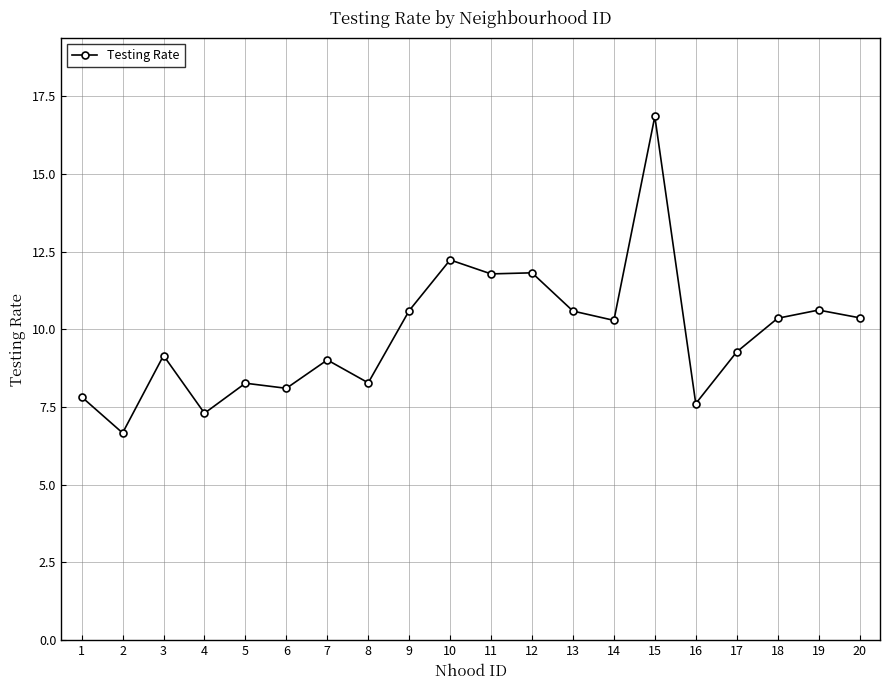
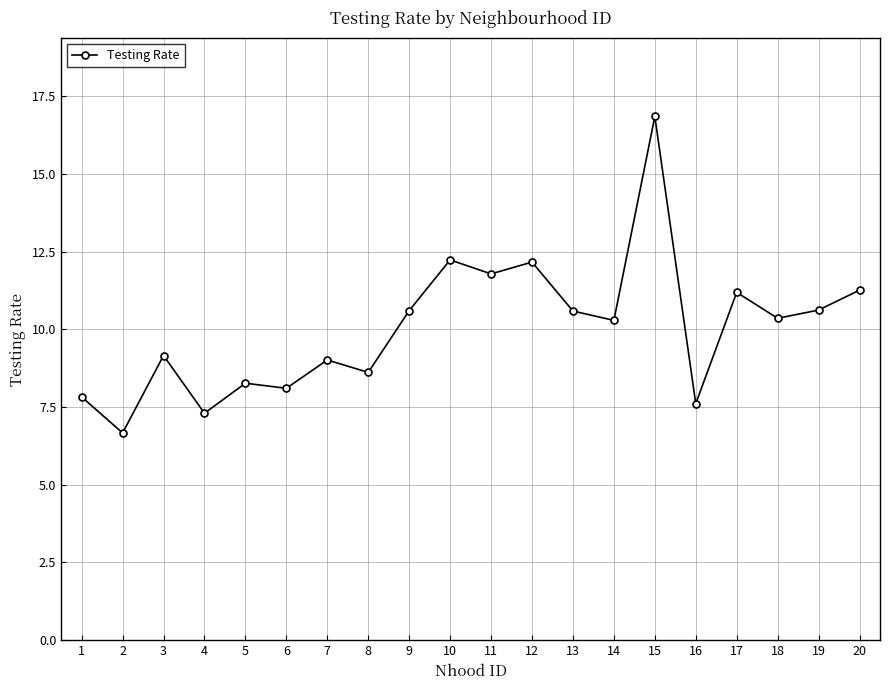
  {
    "1": 7.8,
    "2": 6.7,
    "3": 9.2,
    "4": 7.3,
    "5": 8.3,
    "6": 8.1,
    "7": 9.0,
-   "8": 8.3,
+   "8": 8.6,
    "9": 10.6,
    "10": 12.2,
    "11": 11.8,
-   "12": 11.8,
+   "12": 12.2,
    "13": 10.6,
    "14": 10.3,
    "15": 16.8,
    "16": 7.6,
-   "17": 9.3,
+   "17": 11.2,
    "18": 10.4,
    "19": 10.6,
-   "20": 10.4
+   "20": 11.3
  }
